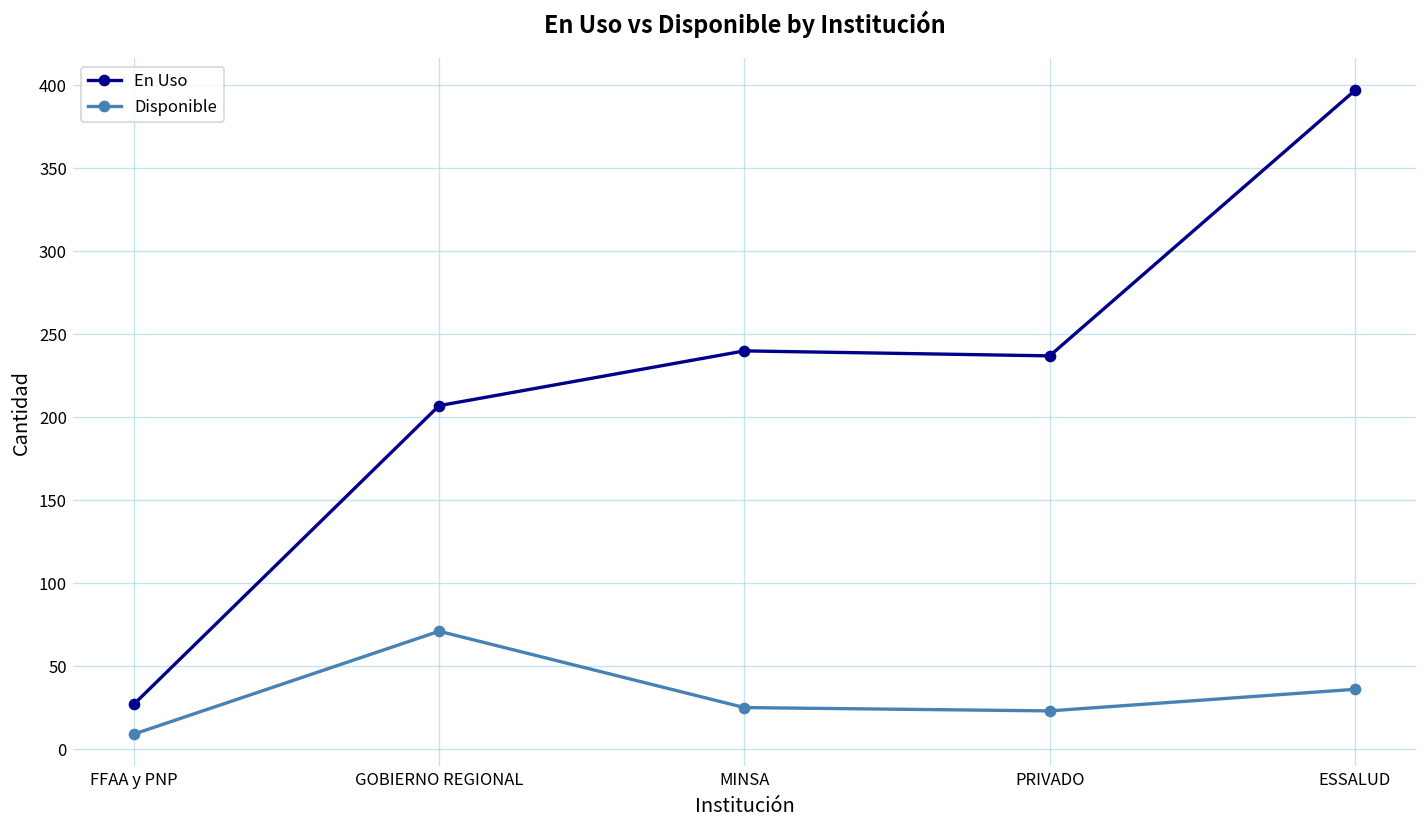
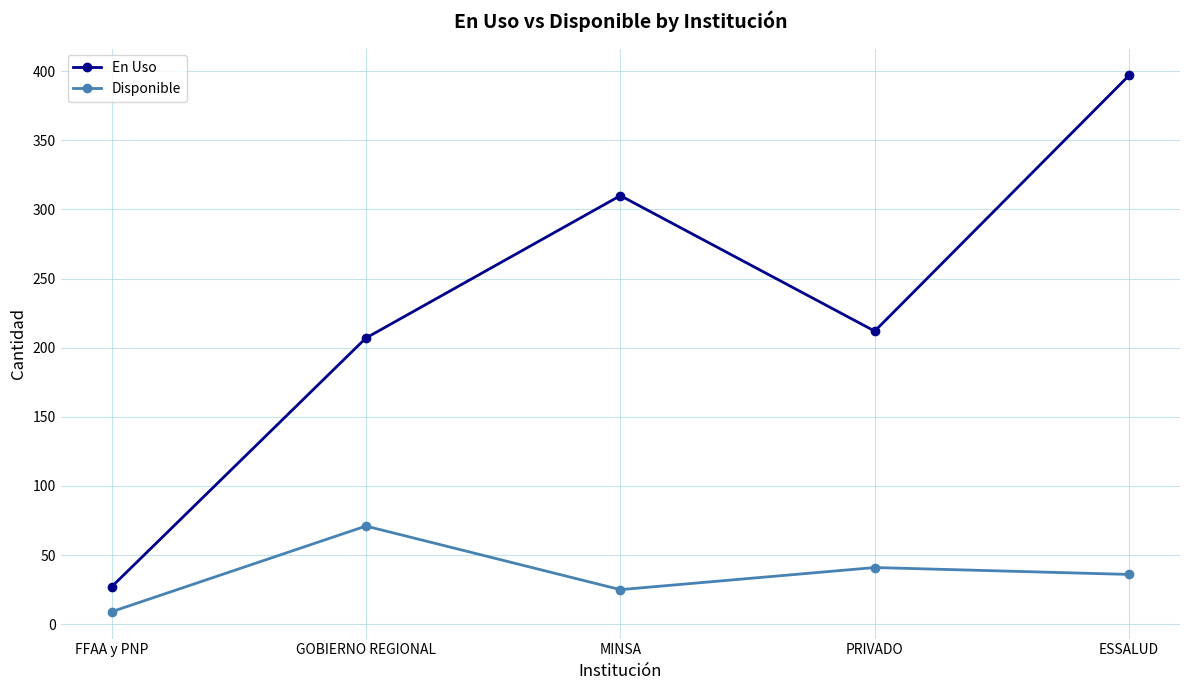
  {
    "En Uso": {
      "FFAA y PNP": 27,
      "GOBIERNO REGIONAL": 207,
-     "MINSA": 240,
-     "PRIVADO": 237,
+     "MINSA": 310,
+     "PRIVADO": 212,
      "ESSALUD": 397
    },
    "Disponible": {
      "FFAA y PNP": 9,
      "GOBIERNO REGIONAL": 71,
      "MINSA": 25,
-     "PRIVADO": 23,
+     "PRIVADO": 41,
      "ESSALUD": 36
    }
  }
